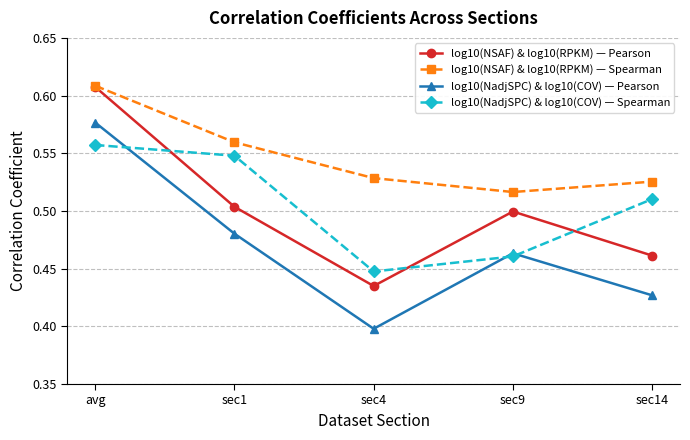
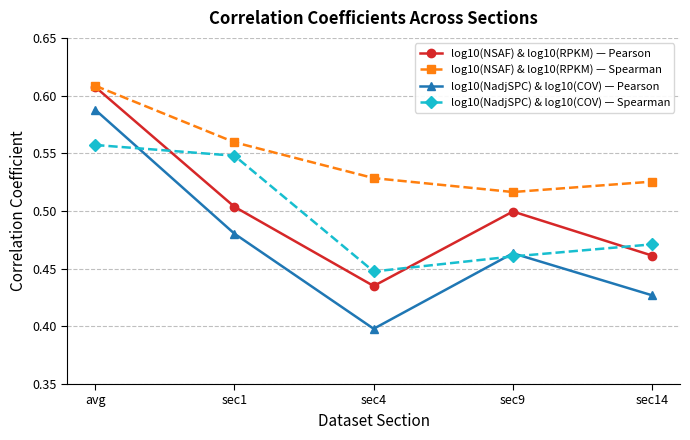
  {
    "log10(NSAF) & log10(RPKM) — Pearson": {
      "sec1": 0.504,
      "sec4": 0.435,
      "sec9": 0.500,
      "sec14": 0.461
    },
    "log10(NSAF) & log10(RPKM) — Spearman": {
      "sec1": 0.560,
      "sec4": 0.528,
      "sec9": 0.516,
      "sec14": 0.525
    },
    "log10(NadjSPC) & log10(COV) — Pearson": {
-     "avg": 0.577,
+     "avg": 0.588,
      "sec1": 0.480,
      "sec4": 0.398,
      "sec9": 0.463,
      "sec14": 0.427
    },
    "log10(NadjSPC) & log10(COV) — Spearman": {
      "avg": 0.557,
      "sec1": 0.548,
      "sec4": 0.448,
      "sec9": 0.461,
-     "sec14": 0.510
+     "sec14": 0.471
    }
  }
